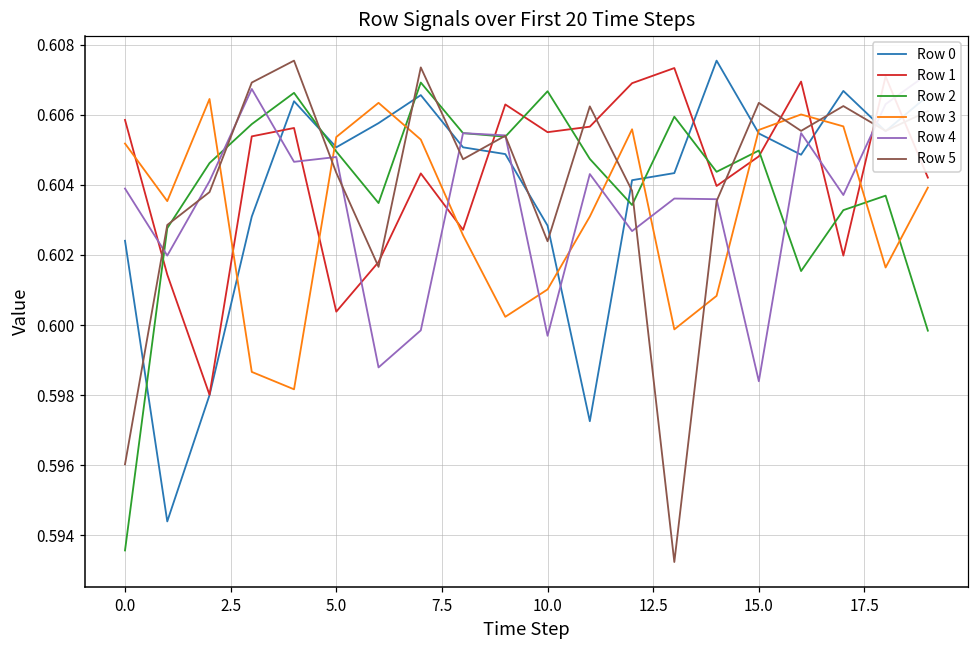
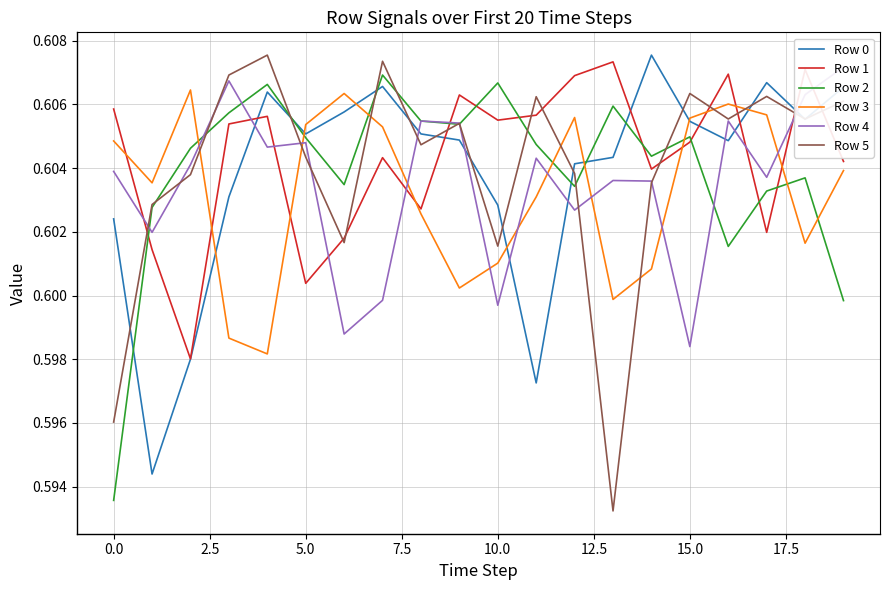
  {
    "Row 0": {
      "0.0": 0.6024,
      "5.0": 0.6051,
      "10.0": 0.6028,
      "15.0": 0.6055
    },
    "Row 1": {
      "0.0": 0.6059,
      "5.0": 0.6004,
      "10.0": 0.6055,
      "15.0": 0.6048
    },
    "Row 2": {
      "0.0": 0.5936,
      "5.0": 0.6050,
      "10.0": 0.6067,
      "15.0": 0.6050
    },
    "Row 3": {
-     "0.0": 0.6052,
+     "0.0": 0.6049,
      "5.0": 0.6054,
      "10.0": 0.6010,
      "15.0": 0.6056
    },
    "Row 4": {
      "0.0": 0.6039,
      "5.0": 0.6048,
      "10.0": 0.5997,
      "15.0": 0.5984
    },
    "Row 5": {
      "0.0": 0.5960,
      "5.0": 0.6043,
-     "10.0": 0.6024,
+     "10.0": 0.6016,
      "15.0": 0.6063
    }
  }
